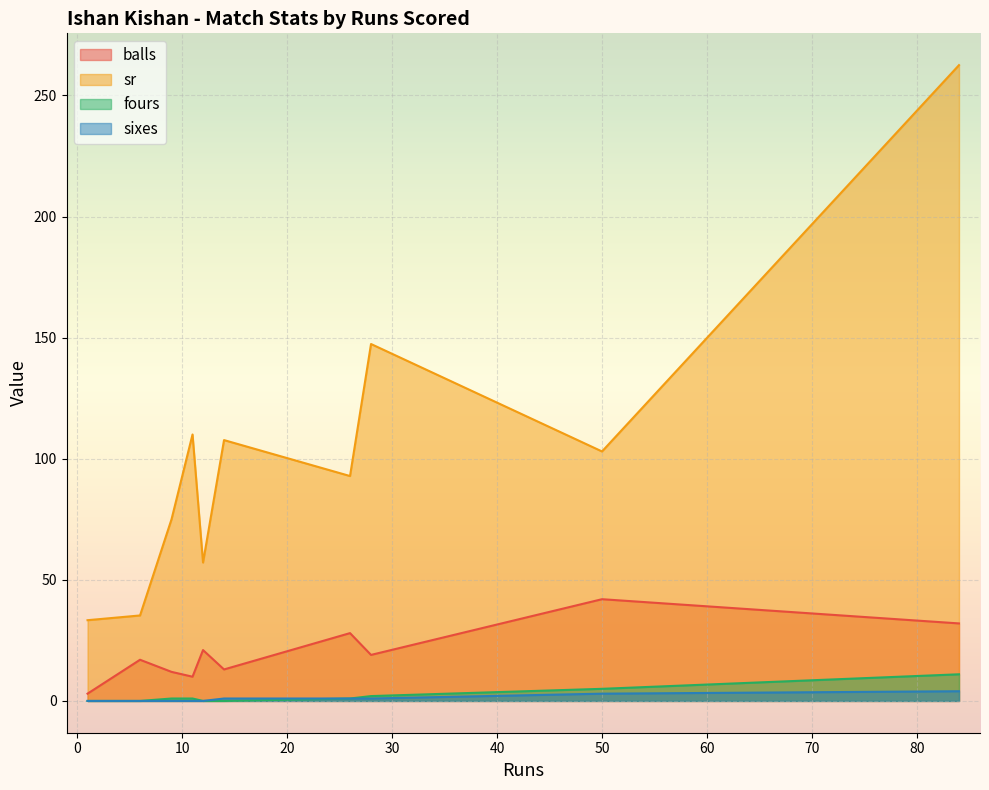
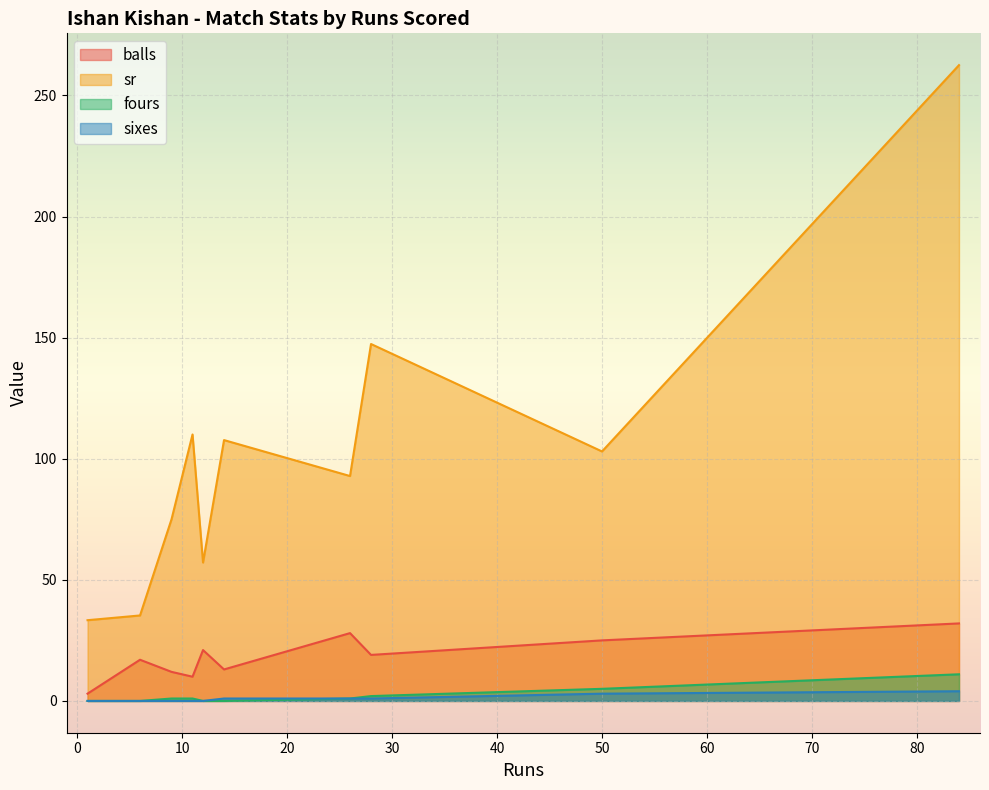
  {
    "balls": {
-     "50": 42
+     "50": 25
    },
    "sr": {
      "50": 103
    },
    "fours": {
      "50": 5
    },
    "sixes": {
      "50": 3
    }
  }
